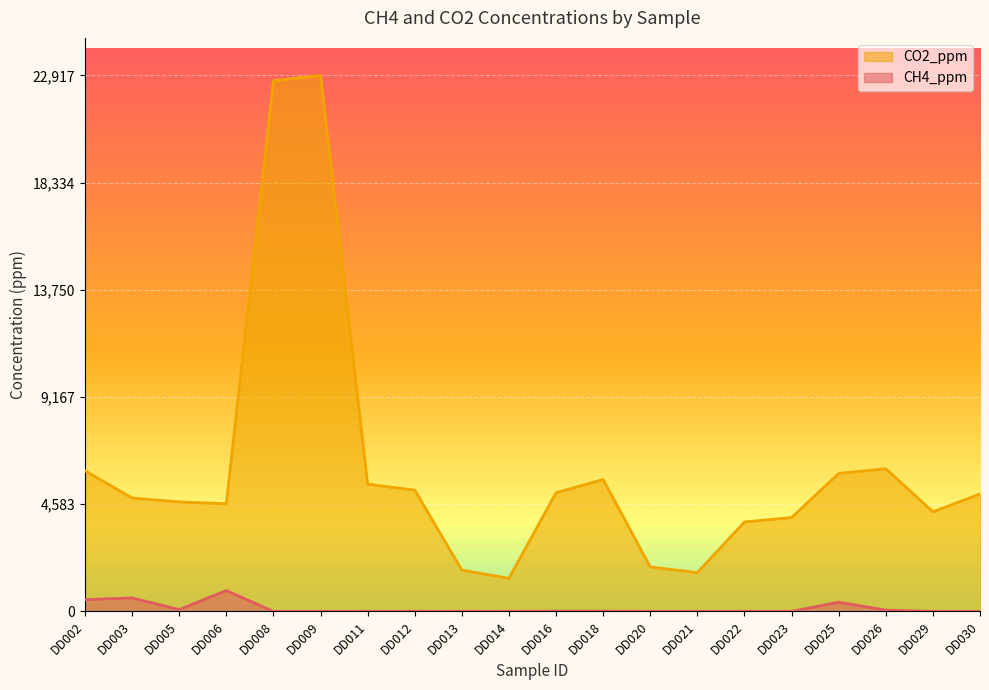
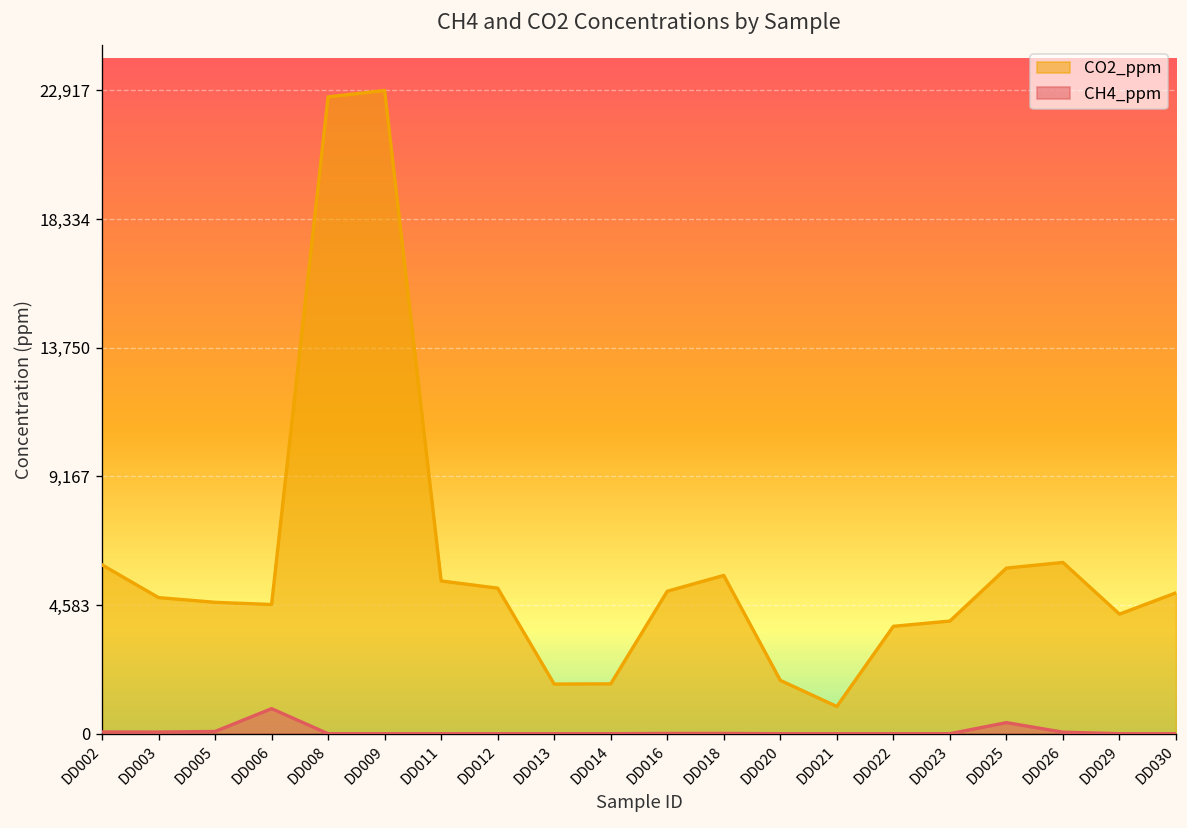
  {
    "CO2_ppm": {
      "DD002": "6,000",
      "DD003": "4,900",
      "DD005": "4,700",
      "DD006": "4,600",
      "DD008": "22,700",
      "DD009": "22,900",
      "DD011": "5,400",
      "DD012": "5,200",
      "DD013": "1,800",
-     "DD014": "1,400",
+     "DD014": "1,800",
      "DD016": "5,100",
      "DD018": "5,600",
      "DD020": "1,900",
-     "DD021": "1,700",
+     "DD021": "1,000",
      "DD022": "3,800",
      "DD023": "4,000",
      "DD025": "5,900",
      "DD026": "6,100",
      "DD029": "4,300",
      "DD030": "5,000"
    },
    "CH4_ppm": {
-     "DD002": "500",
-     "DD003": "600",
+     "DD002": "100",
+     "DD003": "100",
      "DD005": "100",
      "DD006": "900",
      "DD008": "0",
      "DD009": "0",
      "DD011": "0",
      "DD012": "0",
      "DD013": "0",
      "DD014": "0",
      "DD016": "0",
      "DD018": "0",
      "DD020": "0",
      "DD021": "0",
      "DD022": "0",
      "DD023": "0",
      "DD025": "400",
      "DD026": "100",
      "DD029": "0",
      "DD030": "0"
    }
  }
